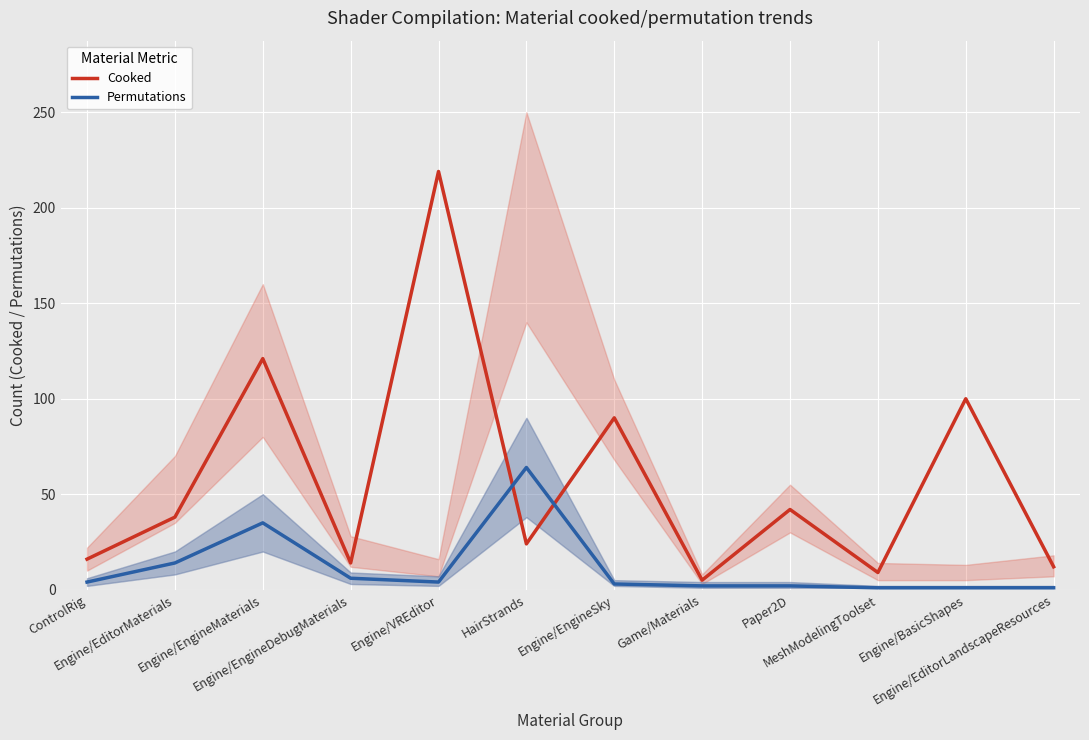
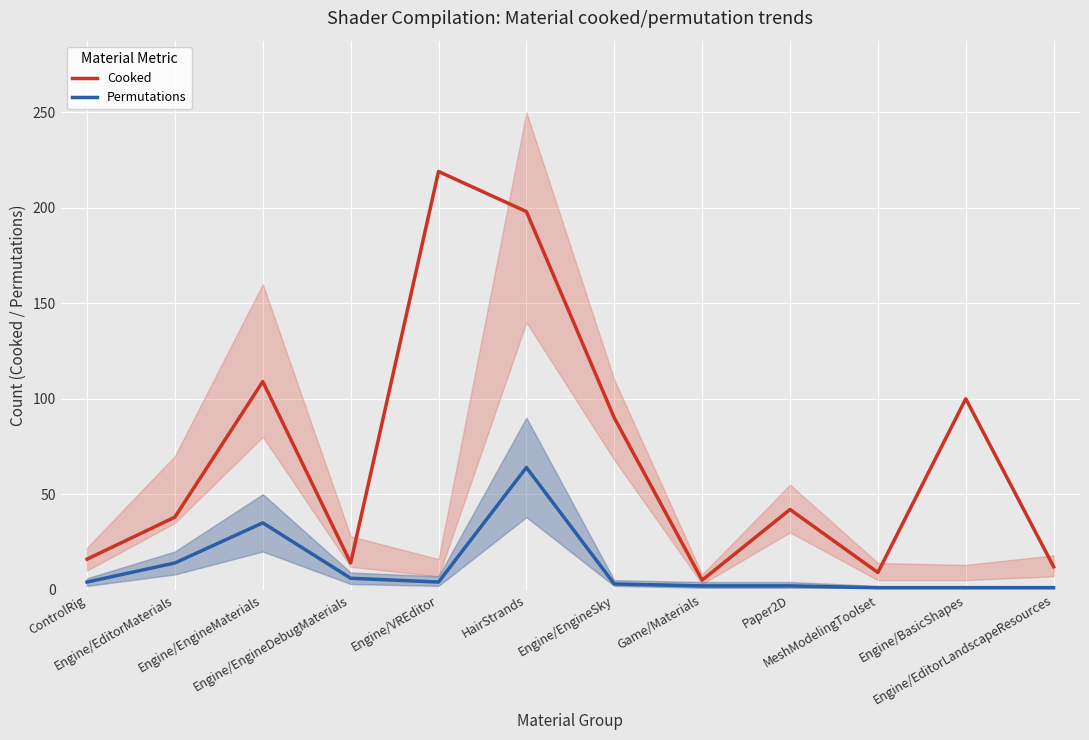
  {
    "Cooked": {
      "ControlRig": 16,
      "Engine/EditorMaterials": 38,
-     "Engine/EngineMaterials": 121,
+     "Engine/EngineMaterials": 109,
      "Engine/EngineDebugMaterials": 14,
      "Engine/VREditor": 219,
-     "HairStrands": 24,
+     "HairStrands": 198,
      "Engine/EngineSky": 90,
      "Paper2D": 42,
      "MeshModelingToolset": 9,
      "Engine/BasicShapes": 100,
      "Engine/EditorLandscapeResources": 12
    }
  }
